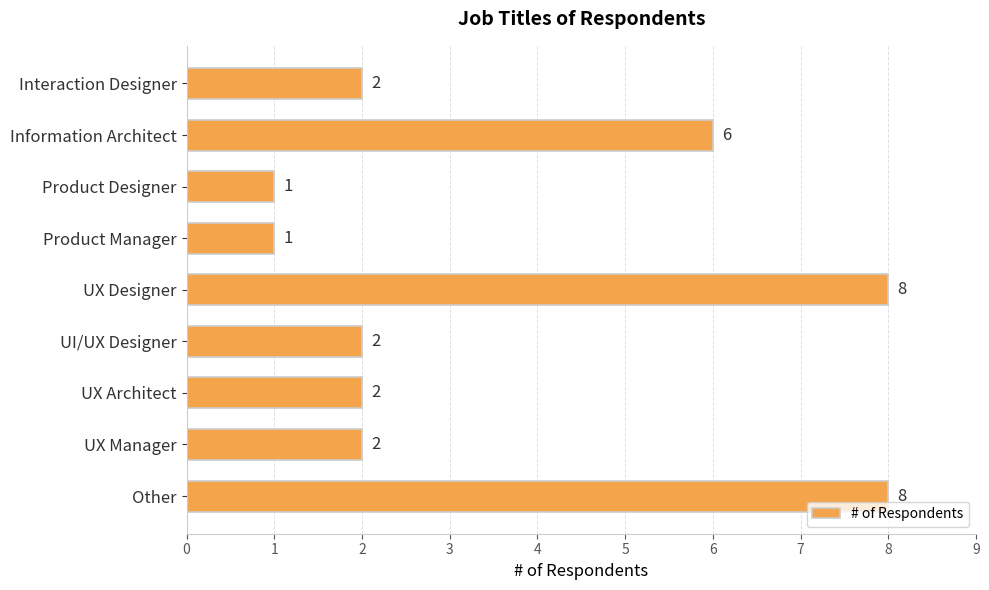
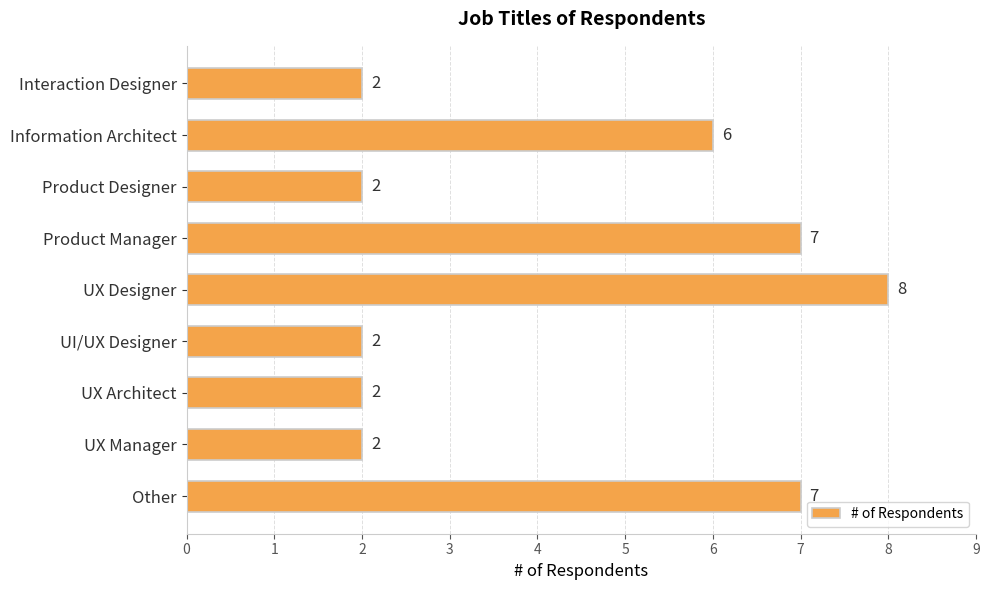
  {
    "Interaction Designer": 2,
    "Information Architect": 6,
-   "Product Designer": 1,
-   "Product Manager": 1,
+   "Product Designer": 2,
+   "Product Manager": 7,
    "UX Designer": 8,
    "UI/UX Designer": 2,
    "UX Architect": 2,
    "UX Manager": 2,
-   "Other": 8
+   "Other": 7
  }
